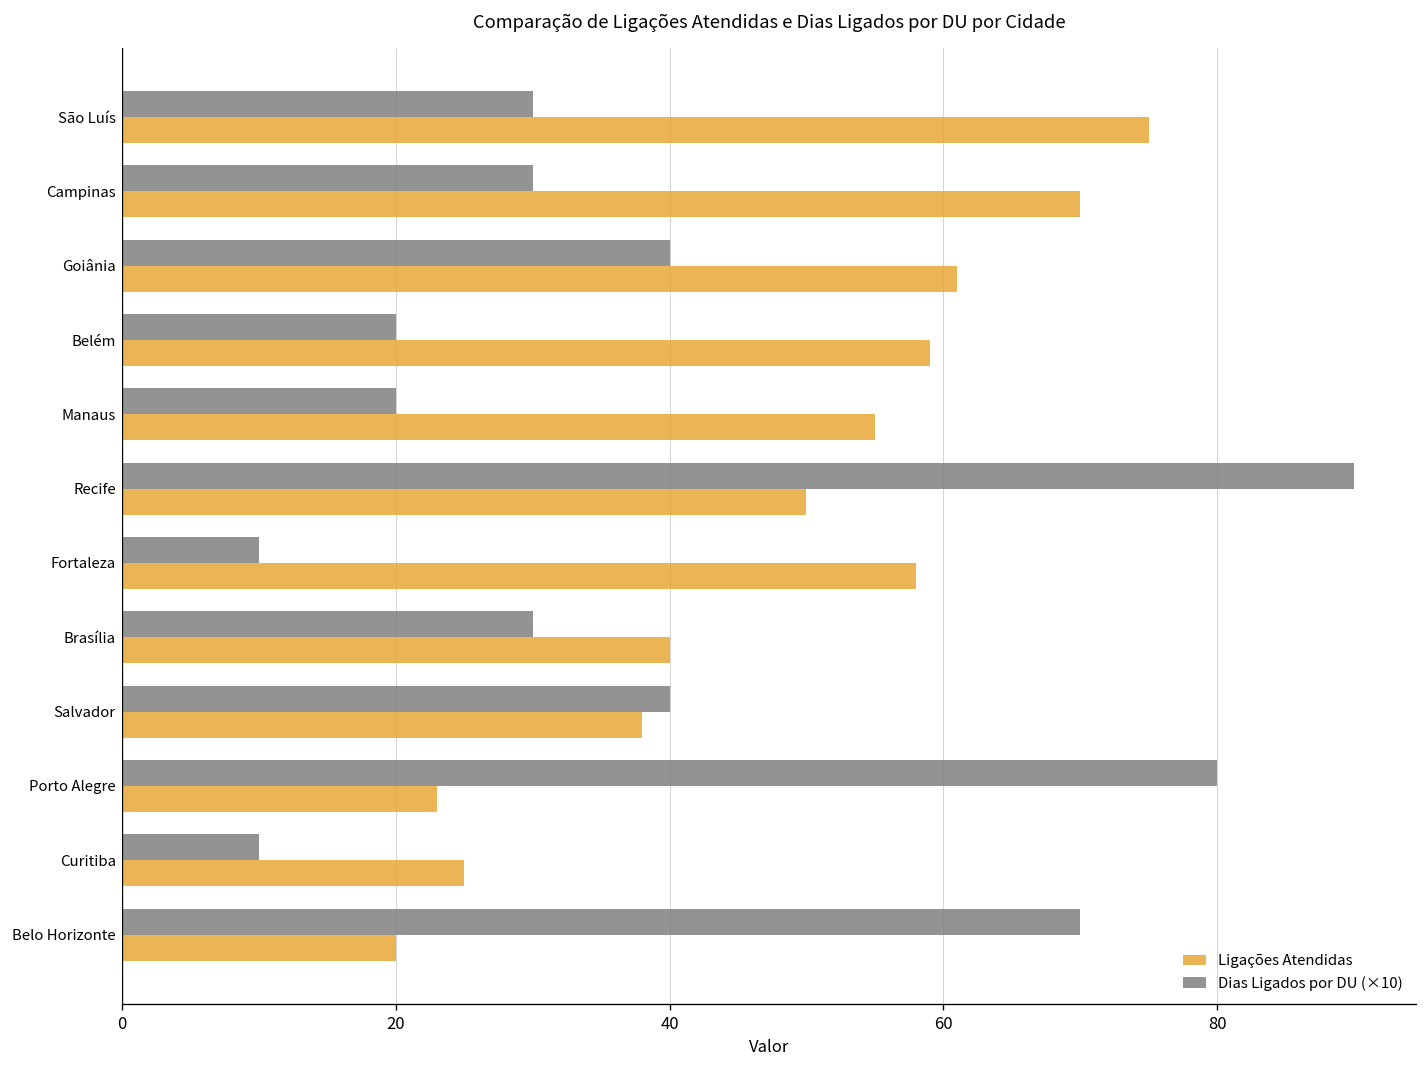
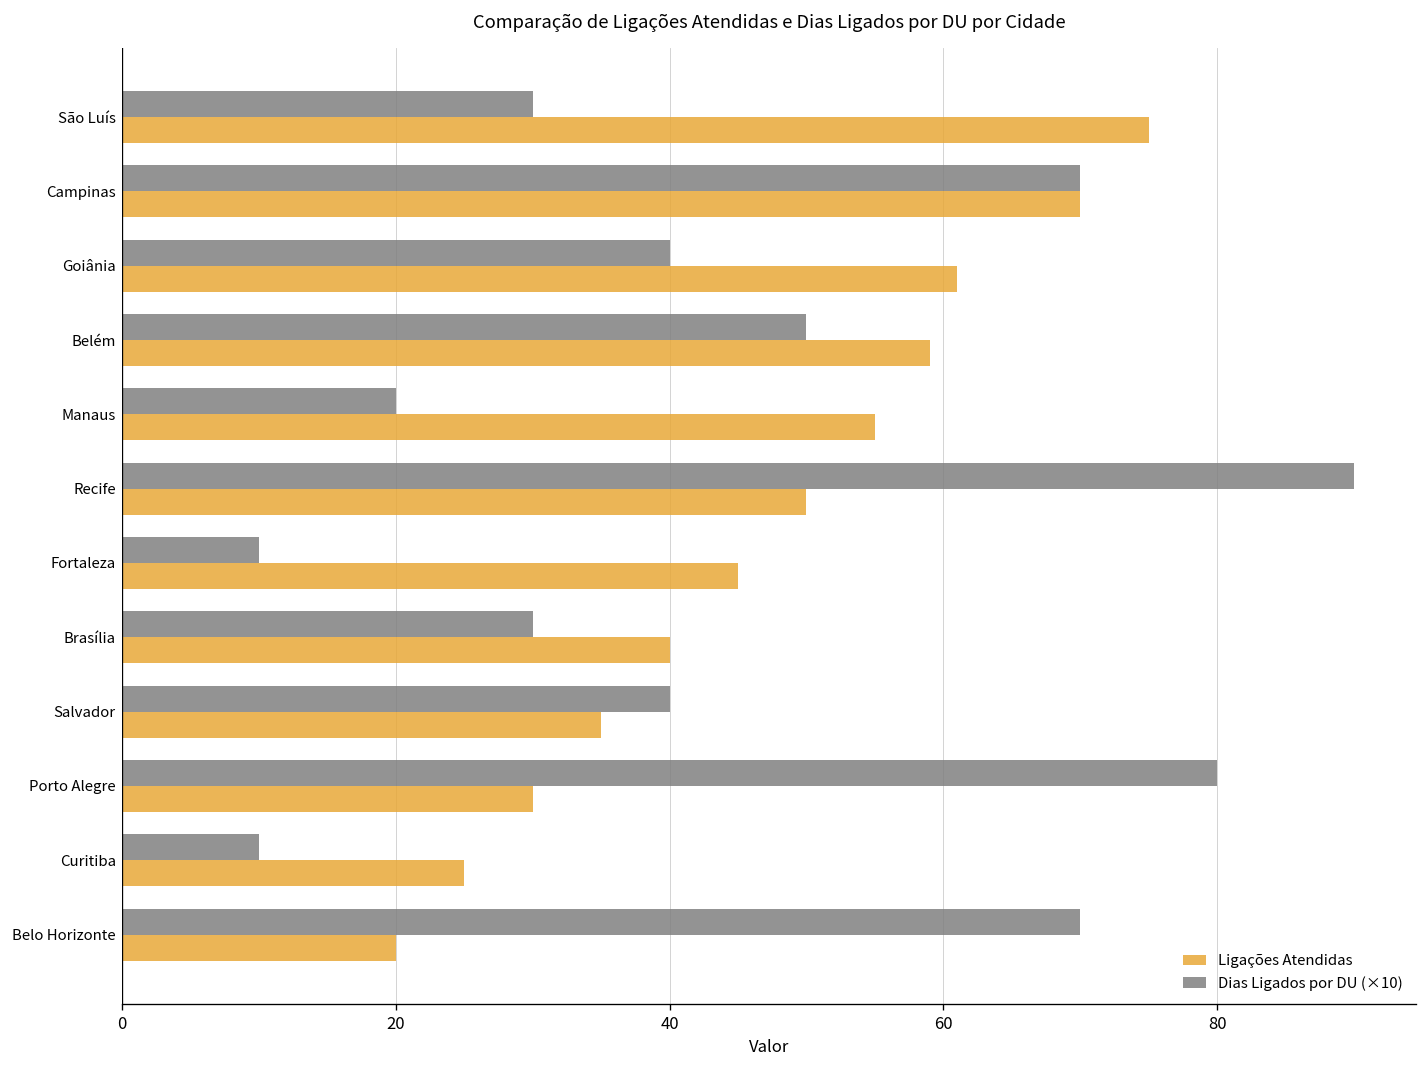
  {
    "Ligações Atendidas": {
      "São Luís": 75,
      "Campinas": 70,
      "Goiânia": 61,
      "Belém": 59,
      "Manaus": 55,
      "Recife": 50,
-     "Fortaleza": 58,
+     "Fortaleza": 45,
      "Brasília": 40,
-     "Salvador": 38,
-     "Porto Alegre": 23,
+     "Salvador": 35,
+     "Porto Alegre": 30,
      "Curitiba": 25,
      "Belo Horizonte": 20
    },
    "Dias Ligados por DU (×10)": {
      "São Luís": 30.0,
-     "Campinas": 30.0,
+     "Campinas": 70.0,
      "Goiânia": 40.0,
-     "Belém": 20.0,
+     "Belém": 50.0,
      "Manaus": 20.0,
      "Recife": 90.0,
      "Fortaleza": 10.0,
      "Brasília": 30.0,
      "Salvador": 40.0,
      "Porto Alegre": 80.0,
      "Curitiba": 10.0,
      "Belo Horizonte": 70.0
    }
  }
